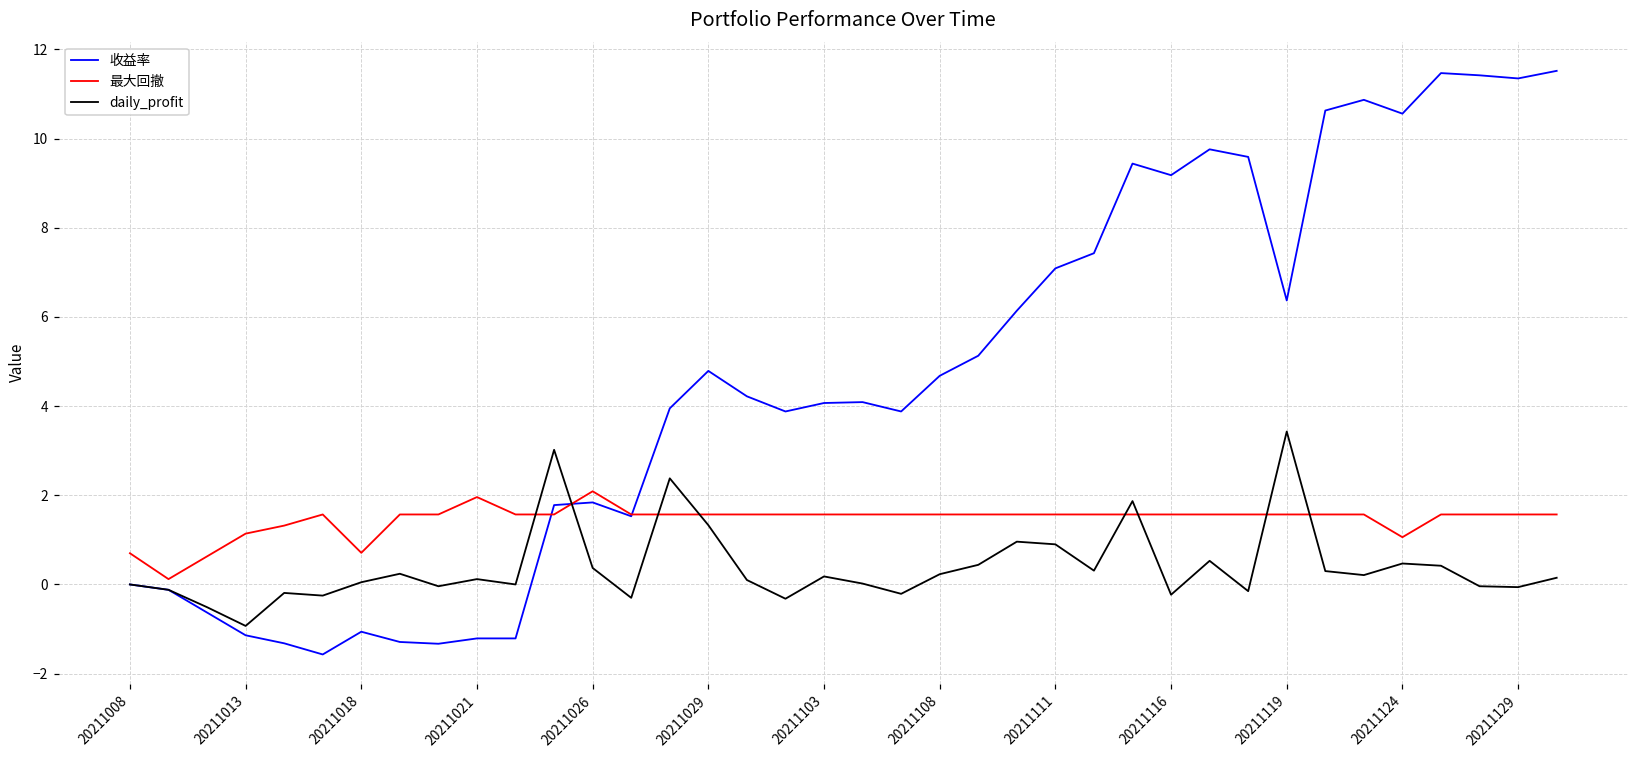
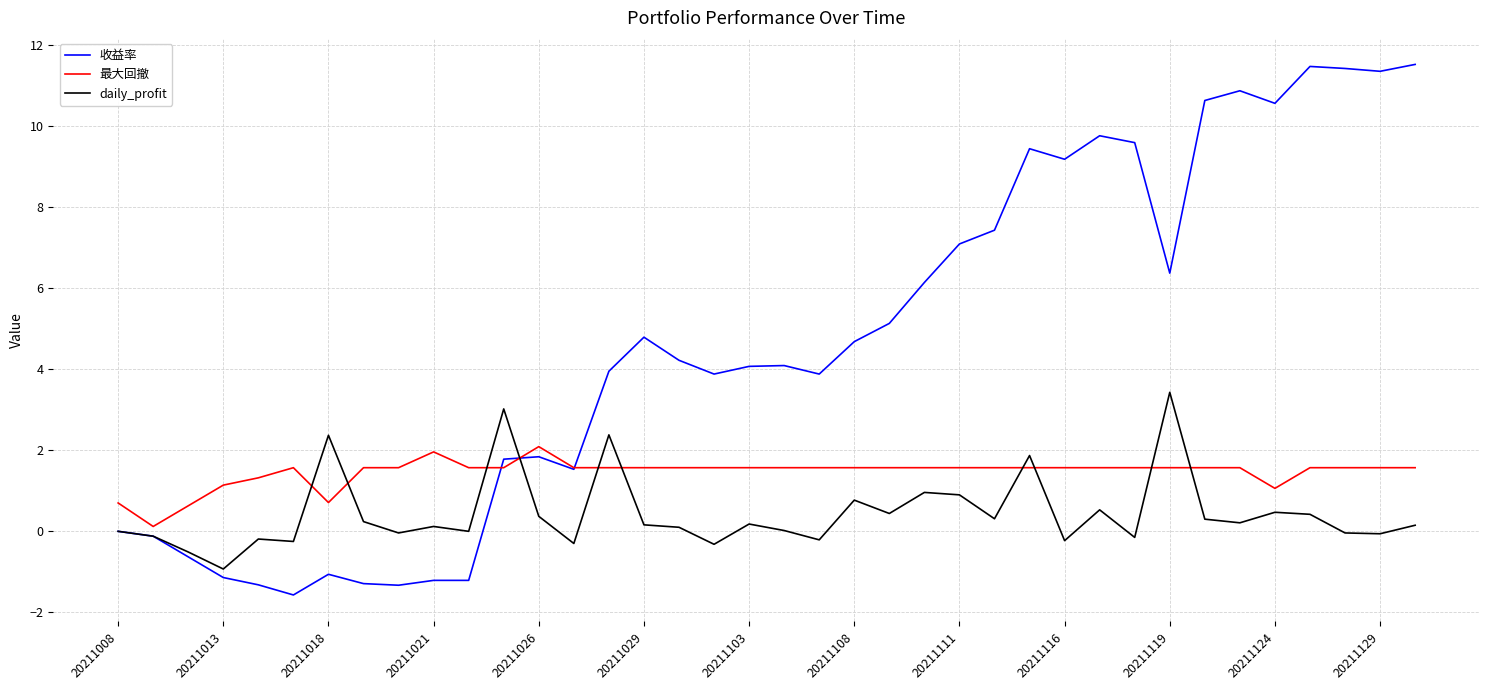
  {
    "收益率": {
      "20211013": -1.1,
      "20211018": -1.1,
      "20211021": -1.2,
      "20211026": 1.8,
      "20211029": 4.8,
      "20211103": 4.1,
      "20211108": 4.7,
      "20211111": 7.1,
      "20211116": 9.2,
      "20211119": 6.4,
      "20211124": 10.6,
      "20211129": 11.4
    },
    "最大回撤": {
      "20211008": 0.7,
      "20211013": 1.1,
      "20211018": 0.7,
      "20211021": 2.0,
      "20211026": 2.1,
      "20211029": 1.6,
      "20211103": 1.6,
      "20211108": 1.6,
      "20211111": 1.6,
      "20211116": 1.6,
      "20211119": 1.6,
      "20211124": 1.1,
      "20211129": 1.6
    },
    "daily_profit": {
      "20211013": -0.9,
-     "20211018": 0.1,
+     "20211018": 2.4,
      "20211021": 0.1,
      "20211026": 0.4,
-     "20211029": 1.3,
+     "20211029": 0.2,
      "20211103": 0.2,
-     "20211108": 0.2,
+     "20211108": 0.8,
      "20211111": 0.9,
      "20211116": -0.2,
      "20211119": 3.4,
      "20211124": 0.5,
      "20211129": -0.1
    }
  }
